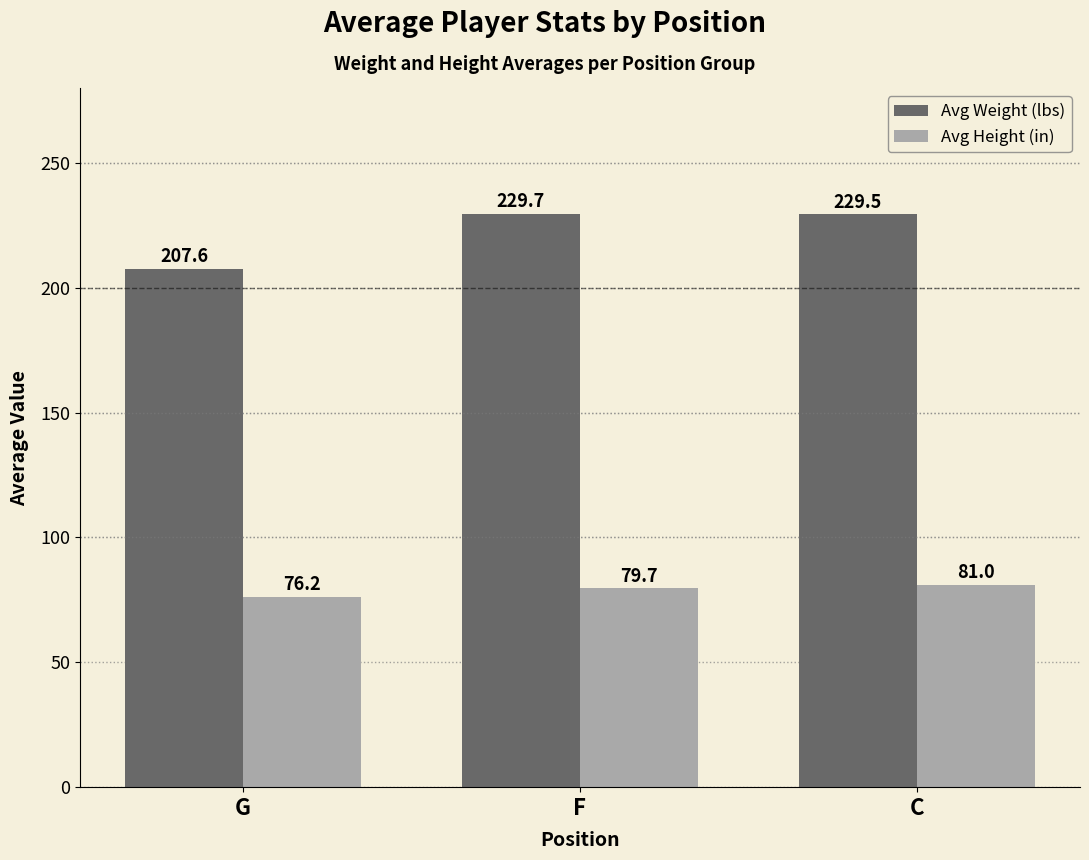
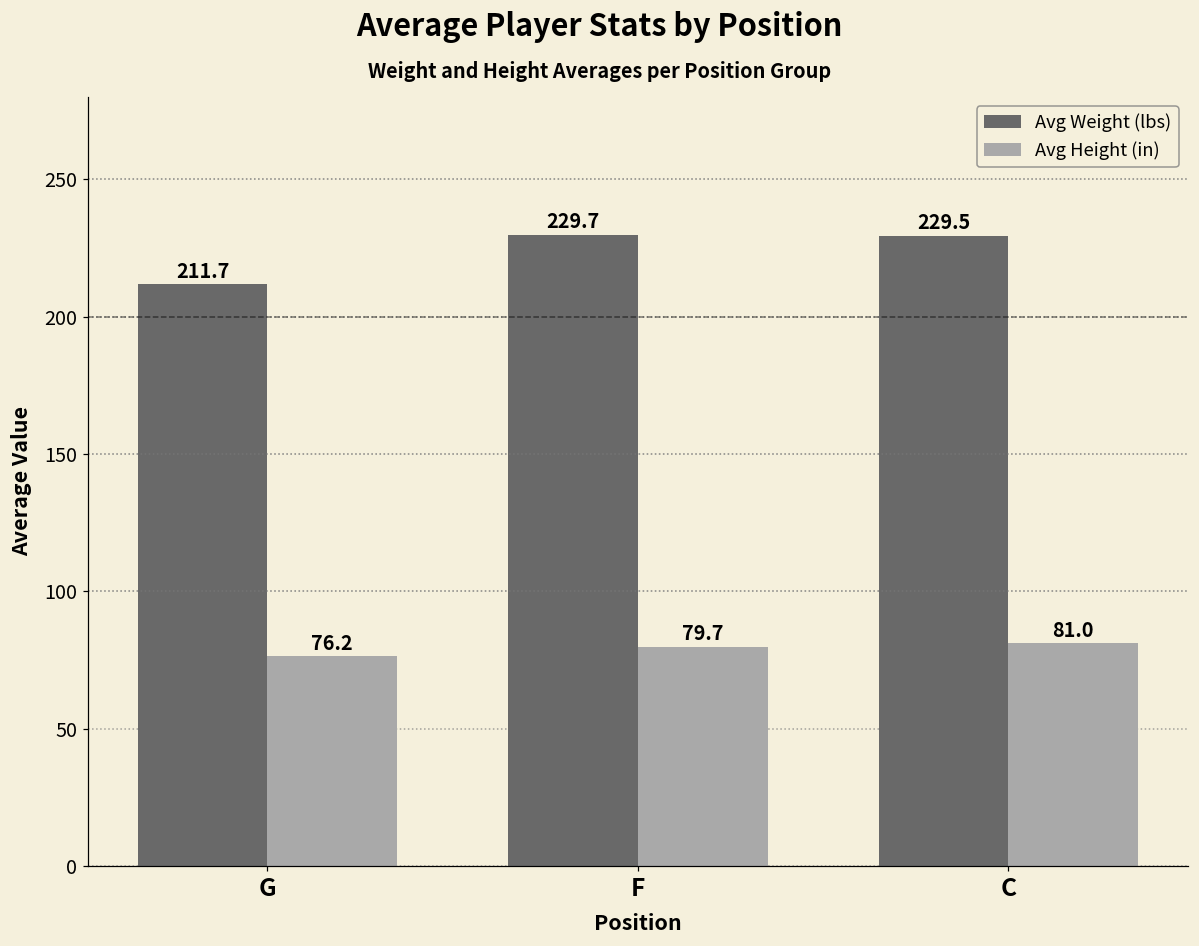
  {
    "Avg Weight (lbs)": {
-     "G": 207.6,
+     "G": 211.7,
      "F": 229.7,
      "C": 229.5
    },
    "Avg Height (in)": {
      "G": 76.2,
      "F": 79.7,
      "C": 81.0
    }
  }
